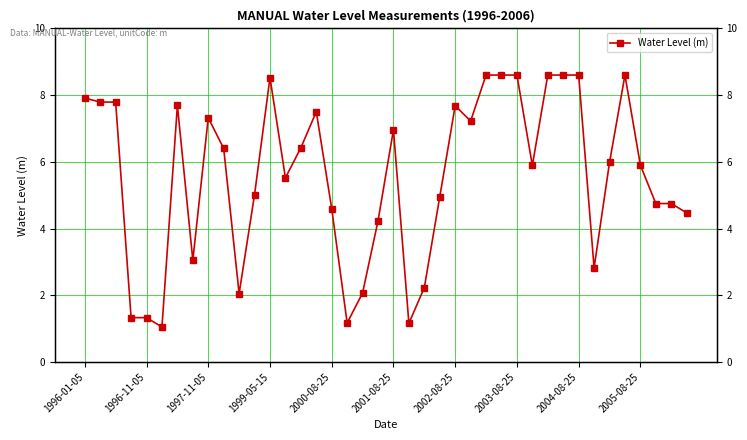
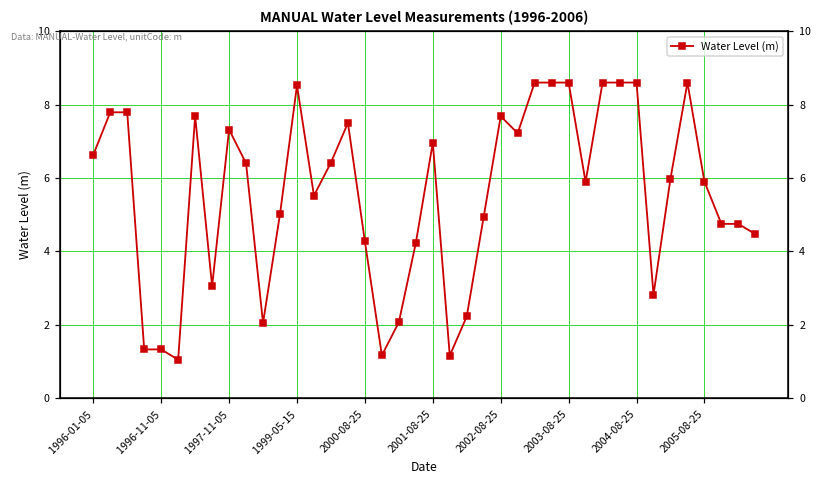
  {
-   "1996-01-05": 7.9,
+   "1996-01-05": 6.6,
    "1996-11-05": 1.3,
    "1997-11-05": 7.3,
    "1999-05-15": 8.5,
-   "2000-08-25": 4.6,
+   "2000-08-25": 4.3,
    "2001-08-25": 7.0,
    "2002-08-25": 7.7,
    "2003-08-25": 8.6,
    "2004-08-25": 8.6,
    "2005-08-25": 5.9
  }
